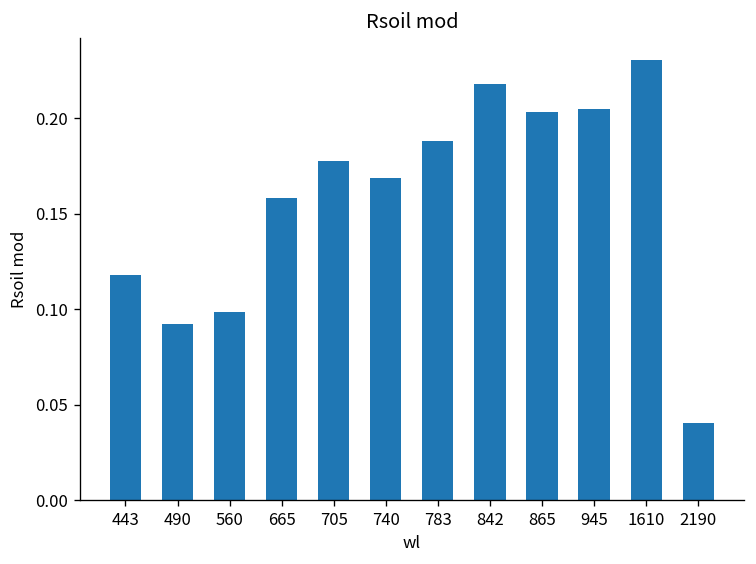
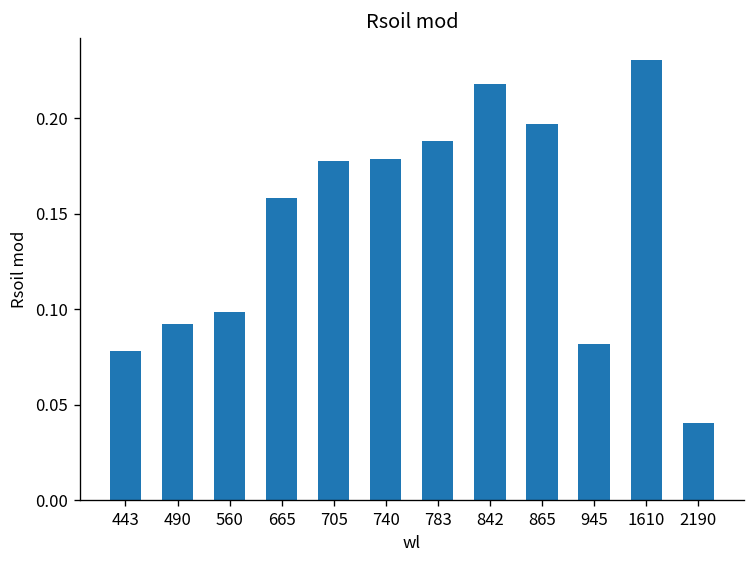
  {
-   "443": 0.118,
+   "443": 0.078,
    "490": 0.092,
    "560": 0.099,
    "665": 0.158,
    "705": 0.177,
-   "740": 0.168,
+   "740": 0.179,
    "783": 0.188,
    "842": 0.218,
-   "865": 0.203,
-   "945": 0.205,
+   "865": 0.197,
+   "945": 0.082,
    "1610": 0.231,
    "2190": 0.040
  }
